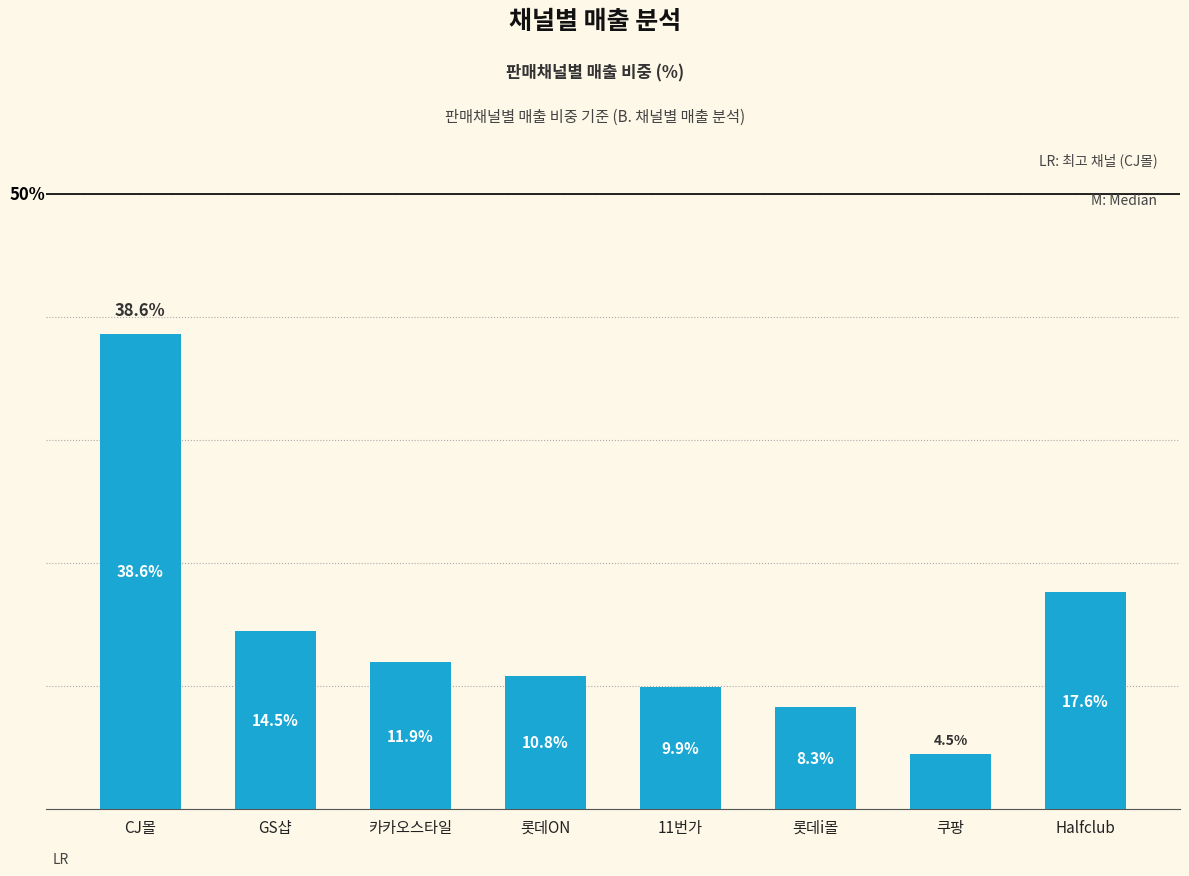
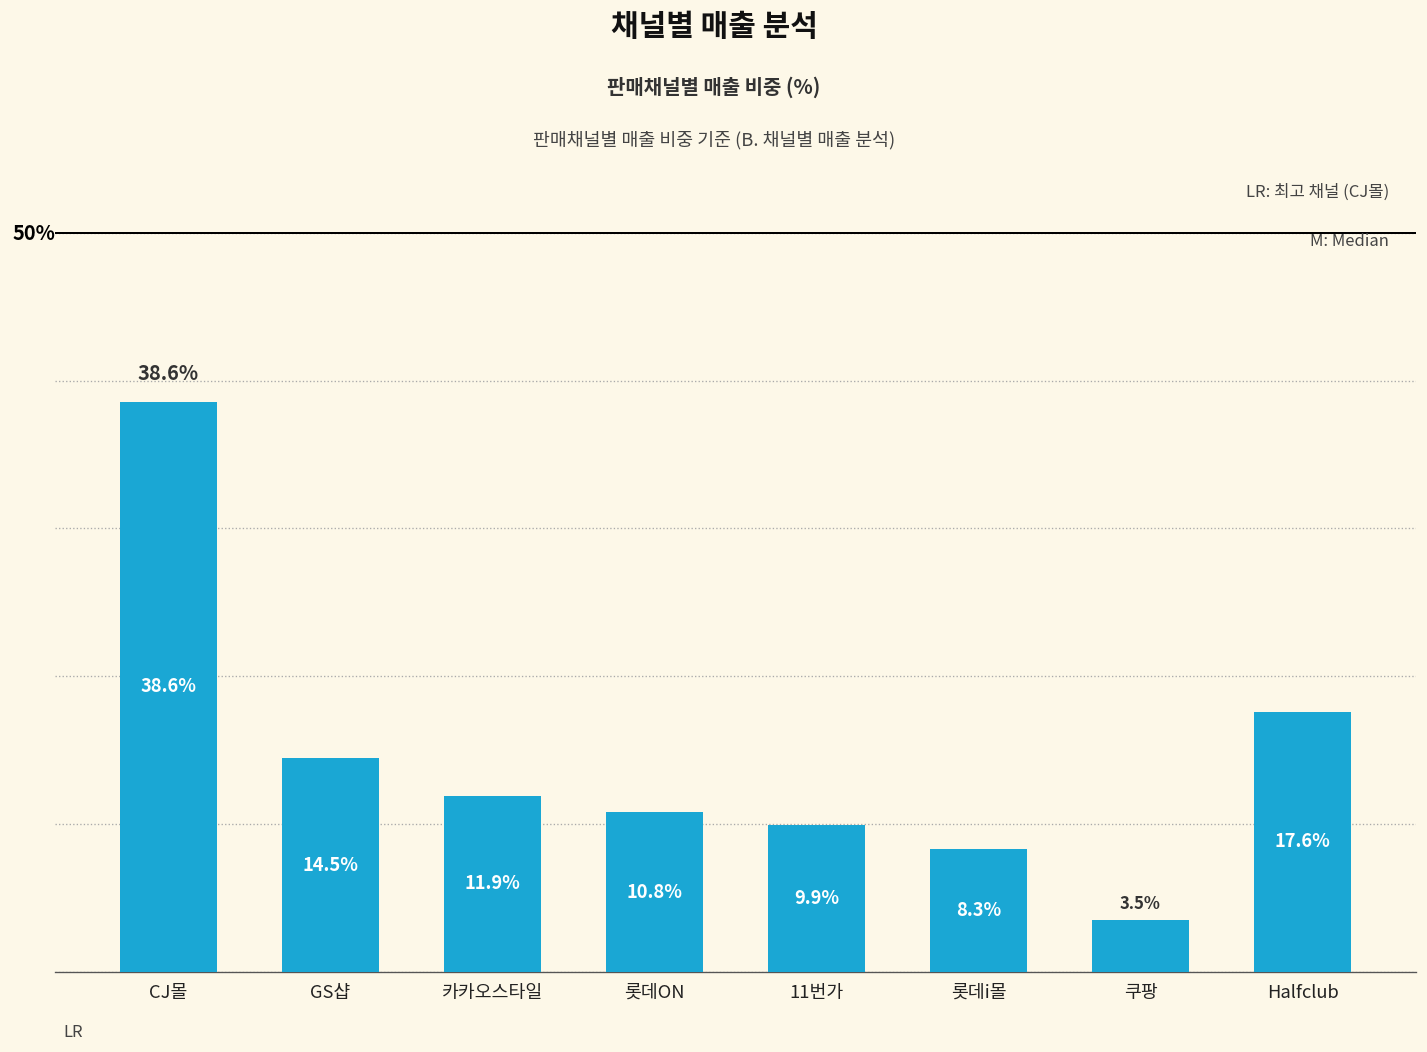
  {
    "CJ몰": "38.6%",
    "GS샵": "14.5%",
    "카카오스타일": "11.9%",
    "롯데ON": "10.8%",
    "11번가": "9.9%",
    "롯데i몰": "8.3%",
-   "쿠팡": "4.5%",
+   "쿠팡": "3.5%",
    "Halfclub": "17.6%"
  }
